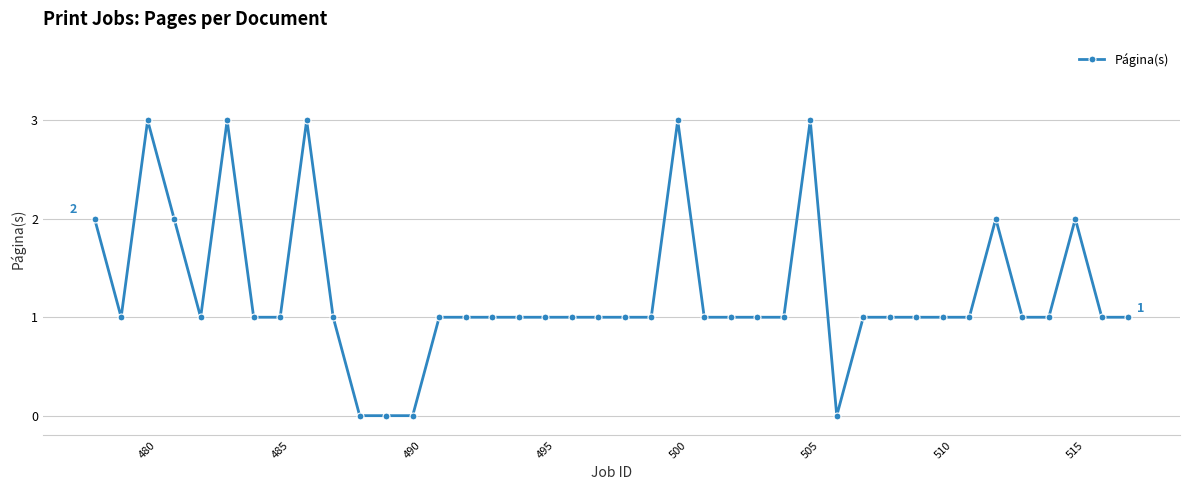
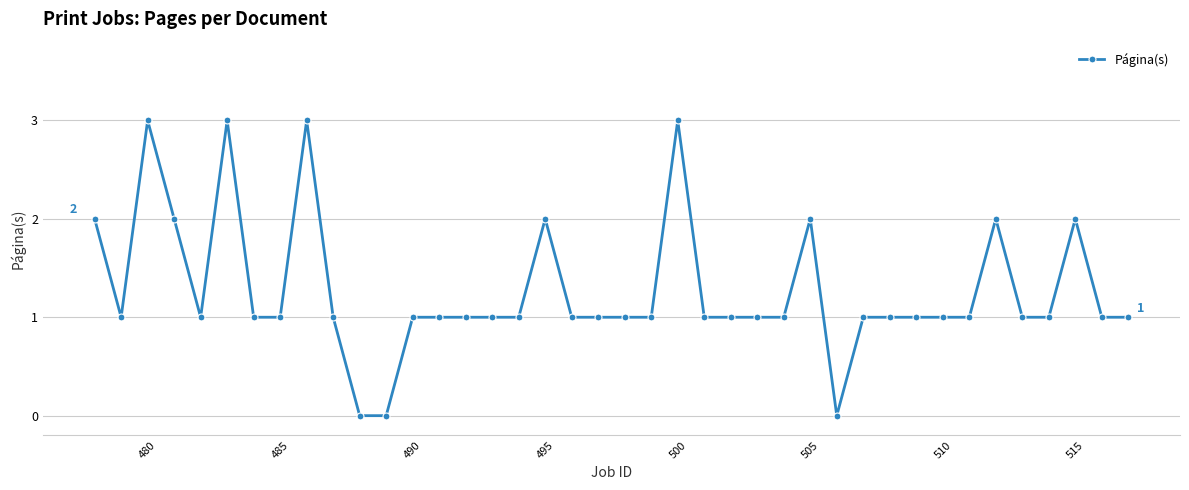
  {
    "480": 3,
    "485": 1,
-   "490": 0,
-   "495": 1,
+   "490": 1,
+   "495": 2,
    "500": 3,
-   "505": 3,
+   "505": 2,
    "510": 1,
    "515": 2
  }
